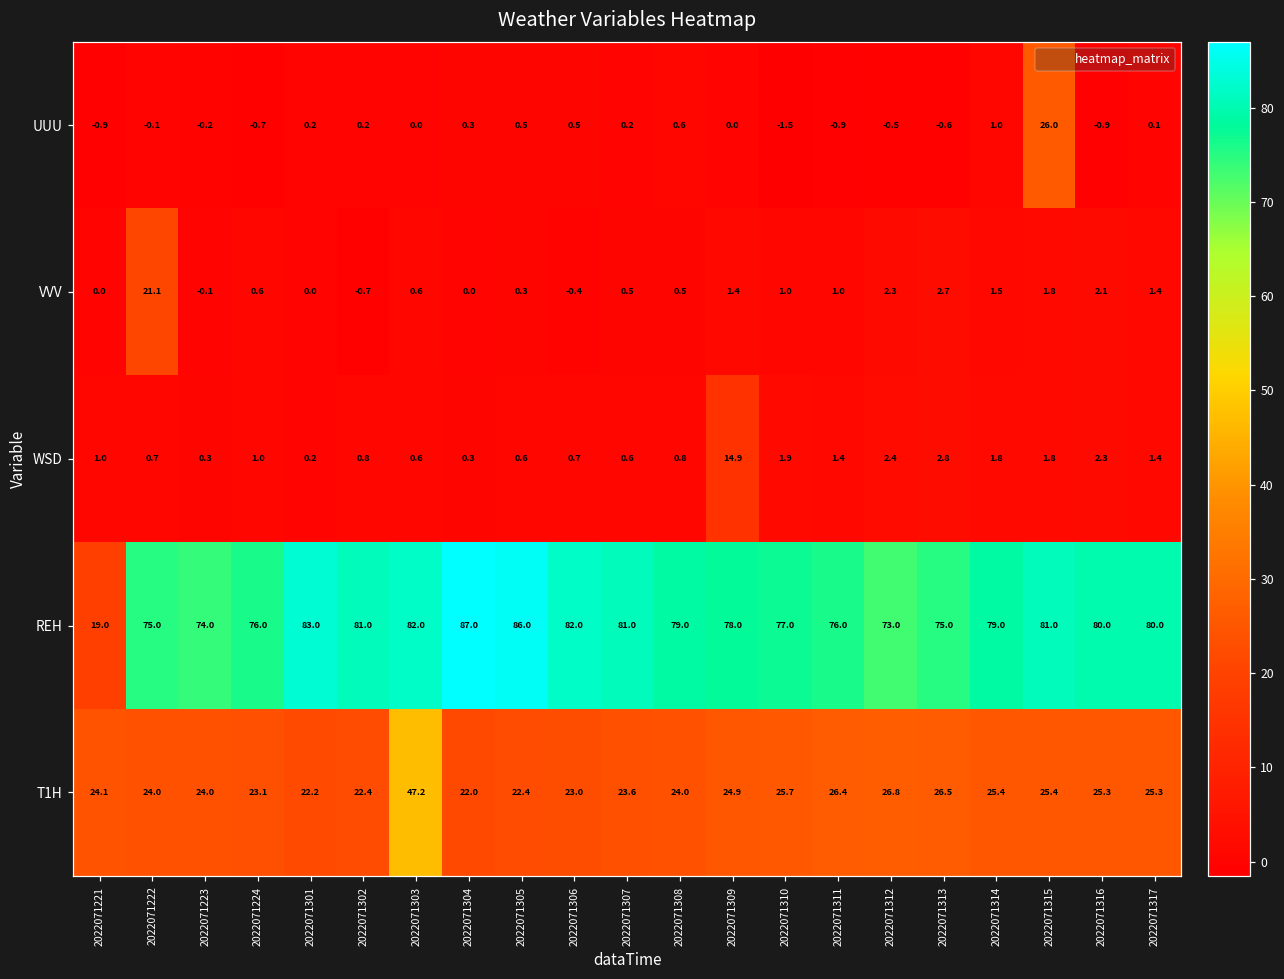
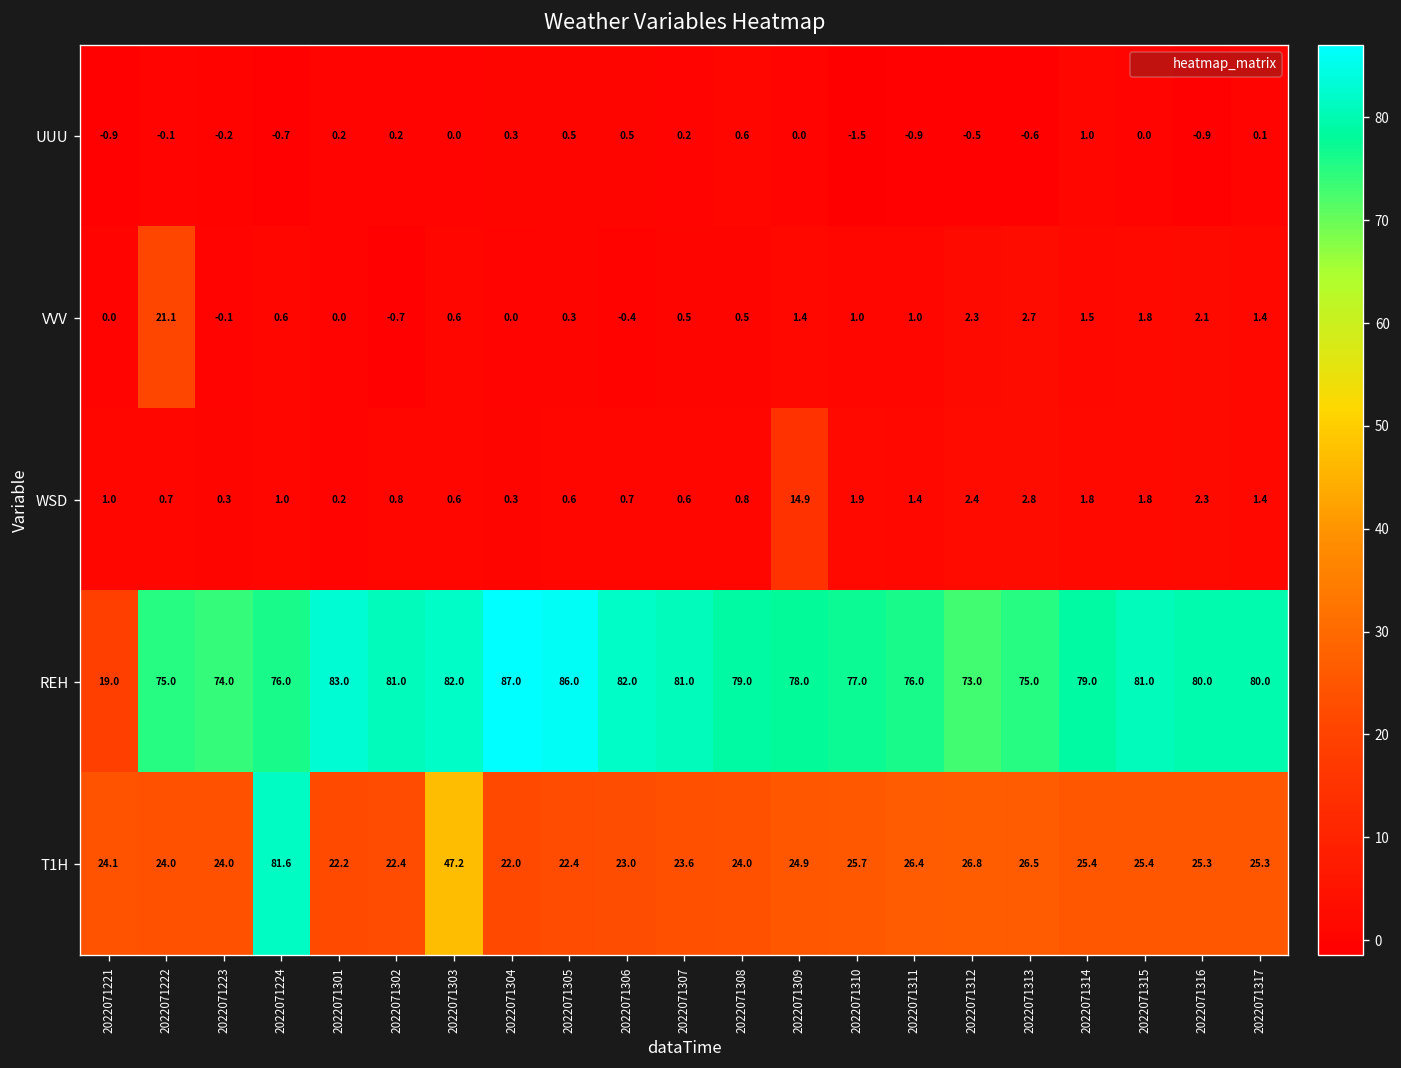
  {
    "UUU": {
      "2022071221": -0.9,
      "2022071222": -0.1,
      "2022071223": -0.2,
      "2022071224": -0.7,
      "2022071301": 0.2,
      "2022071302": 0.2,
      "2022071303": 0.0,
      "2022071304": 0.3,
      "2022071305": 0.5,
      "2022071306": 0.5,
      "2022071307": 0.2,
      "2022071308": 0.6,
      "2022071309": 0.0,
      "2022071310": -1.5,
      "2022071311": -0.9,
      "2022071312": -0.5,
      "2022071313": -0.6,
      "2022071314": 1.0,
-     "2022071315": 26.0,
+     "2022071315": 0.0,
      "2022071316": -0.9,
      "2022071317": 0.1
    },
    "VVV": {
      "2022071221": 0.0,
      "2022071222": 21.1,
      "2022071223": -0.1,
      "2022071224": 0.6,
      "2022071301": 0.0,
      "2022071302": -0.7,
      "2022071303": 0.6,
      "2022071304": 0.0,
      "2022071305": 0.3,
      "2022071306": -0.4,
      "2022071307": 0.5,
      "2022071308": 0.5,
      "2022071309": 1.4,
      "2022071310": 1.0,
      "2022071311": 1.0,
      "2022071312": 2.3,
      "2022071313": 2.7,
      "2022071314": 1.5,
      "2022071315": 1.8,
      "2022071316": 2.1,
      "2022071317": 1.4
    },
    "WSD": {
      "2022071221": 1.0,
      "2022071222": 0.7,
      "2022071223": 0.3,
      "2022071224": 1.0,
      "2022071301": 0.2,
      "2022071302": 0.8,
      "2022071303": 0.6,
      "2022071304": 0.3,
      "2022071305": 0.6,
      "2022071306": 0.7,
      "2022071307": 0.6,
      "2022071308": 0.8,
      "2022071309": 14.9,
      "2022071310": 1.9,
      "2022071311": 1.4,
      "2022071312": 2.4,
      "2022071313": 2.8,
      "2022071314": 1.8,
      "2022071315": 1.8,
      "2022071316": 2.3,
      "2022071317": 1.4
    },
    "REH": {
      "2022071221": 19.0,
      "2022071222": 75.0,
      "2022071223": 74.0,
      "2022071224": 76.0,
      "2022071301": 83.0,
      "2022071302": 81.0,
      "2022071303": 82.0,
      "2022071304": 87.0,
      "2022071305": 86.0,
      "2022071306": 82.0,
      "2022071307": 81.0,
      "2022071308": 79.0,
      "2022071309": 78.0,
      "2022071310": 77.0,
      "2022071311": 76.0,
      "2022071312": 73.0,
      "2022071313": 75.0,
      "2022071314": 79.0,
      "2022071315": 81.0,
      "2022071316": 80.0,
      "2022071317": 80.0
    },
    "T1H": {
      "2022071221": 24.1,
      "2022071222": 24.0,
      "2022071223": 24.0,
-     "2022071224": 23.1,
+     "2022071224": 81.6,
      "2022071301": 22.2,
      "2022071302": 22.4,
      "2022071303": 47.2,
      "2022071304": 22.0,
      "2022071305": 22.4,
      "2022071306": 23.0,
      "2022071307": 23.6,
      "2022071308": 24.0,
      "2022071309": 24.9,
      "2022071310": 25.7,
      "2022071311": 26.4,
      "2022071312": 26.8,
      "2022071313": 26.5,
      "2022071314": 25.4,
      "2022071315": 25.4,
      "2022071316": 25.3,
      "2022071317": 25.3
    }
  }
